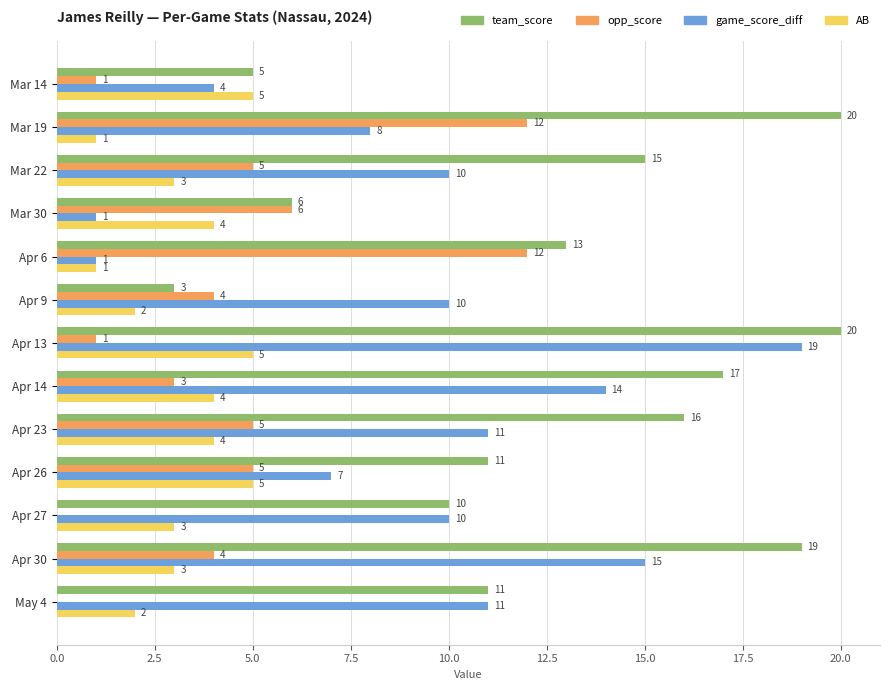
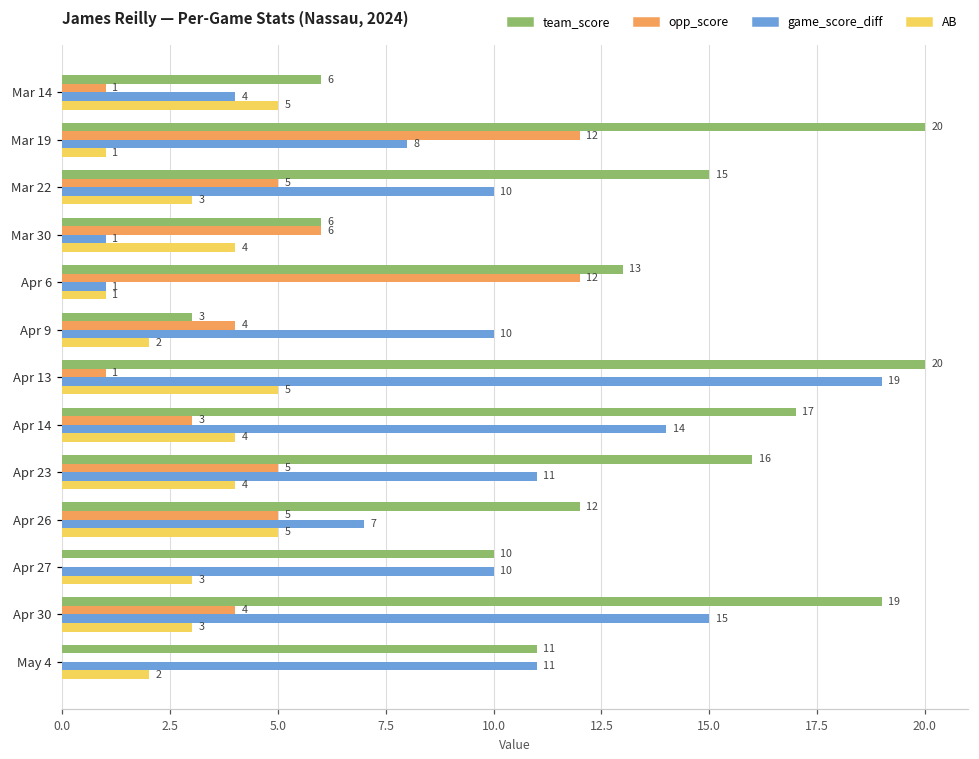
  {
    "team_score": {
-     "Mar 14": 5,
+     "Mar 14": 6,
      "Mar 19": 20,
      "Mar 22": 15,
      "Apr 6": 13,
      "Apr 9": 3,
      "Apr 13": 20,
      "Apr 14": 17,
      "Apr 23": 16,
-     "Apr 26": 11,
+     "Apr 26": 12,
      "Apr 27": 10,
      "Apr 30": 19,
      "May 4": 11
    },
    "game_score_diff": {
      "Mar 14": 4,
      "Mar 19": 8,
      "Mar 22": 10,
      "Mar 30": 1,
      "Apr 9": 10,
      "Apr 13": 19,
      "Apr 14": 14,
      "Apr 23": 11,
      "Apr 26": 7,
      "Apr 27": 10,
      "Apr 30": 15,
      "May 4": 11
    }
  }
